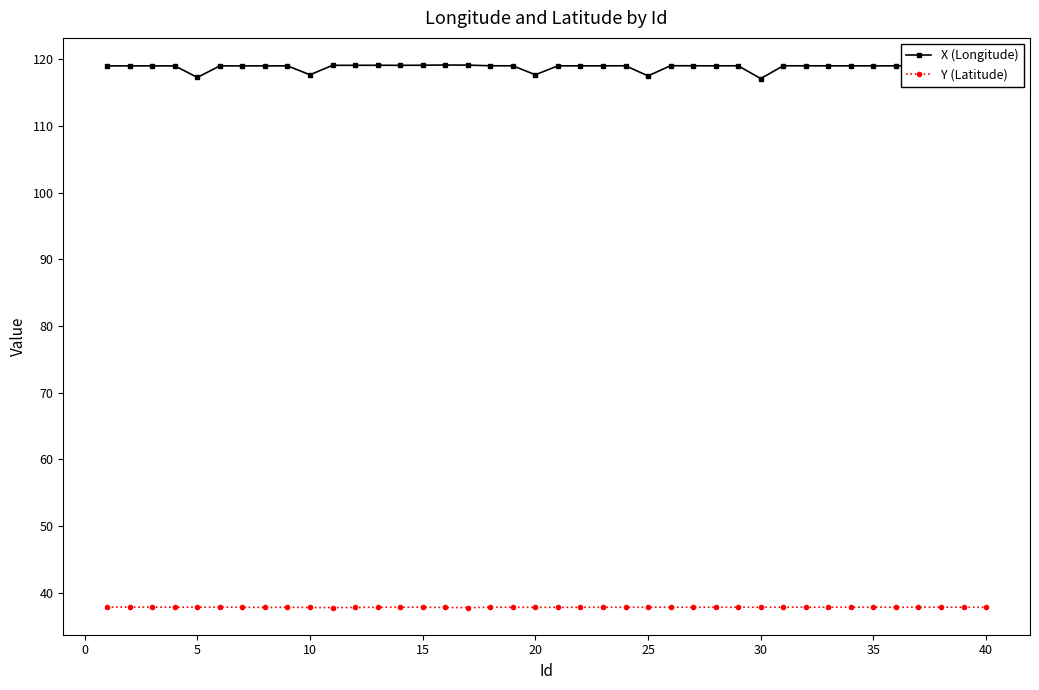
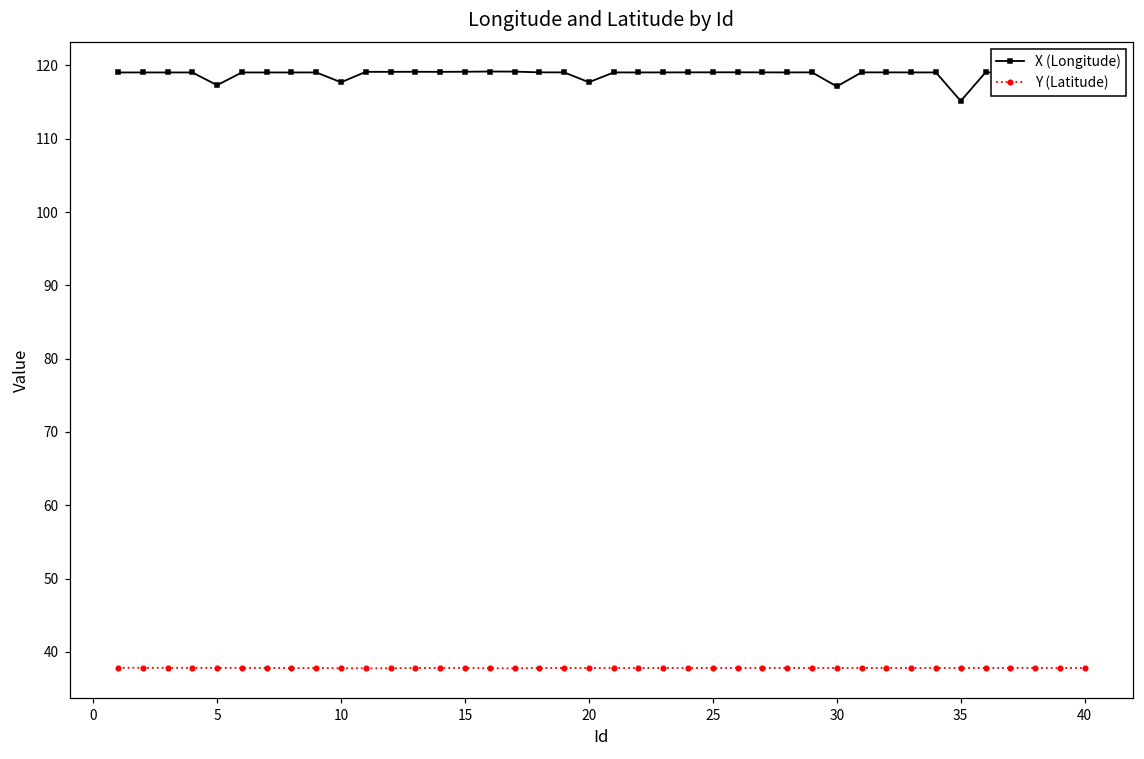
  {
    "X (Longitude)": {
      "5": 117,
      "10": 118,
      "15": 119,
      "20": 118,
-     "25": 118,
+     "25": 119,
      "30": 117,
-     "35": 119
+     "35": 115
    },
    "Y (Latitude)": {
      "5": 38,
      "10": 38,
      "15": 38,
      "20": 38,
      "25": 38,
      "30": 38,
      "35": 38,
      "40": 38
    }
  }
